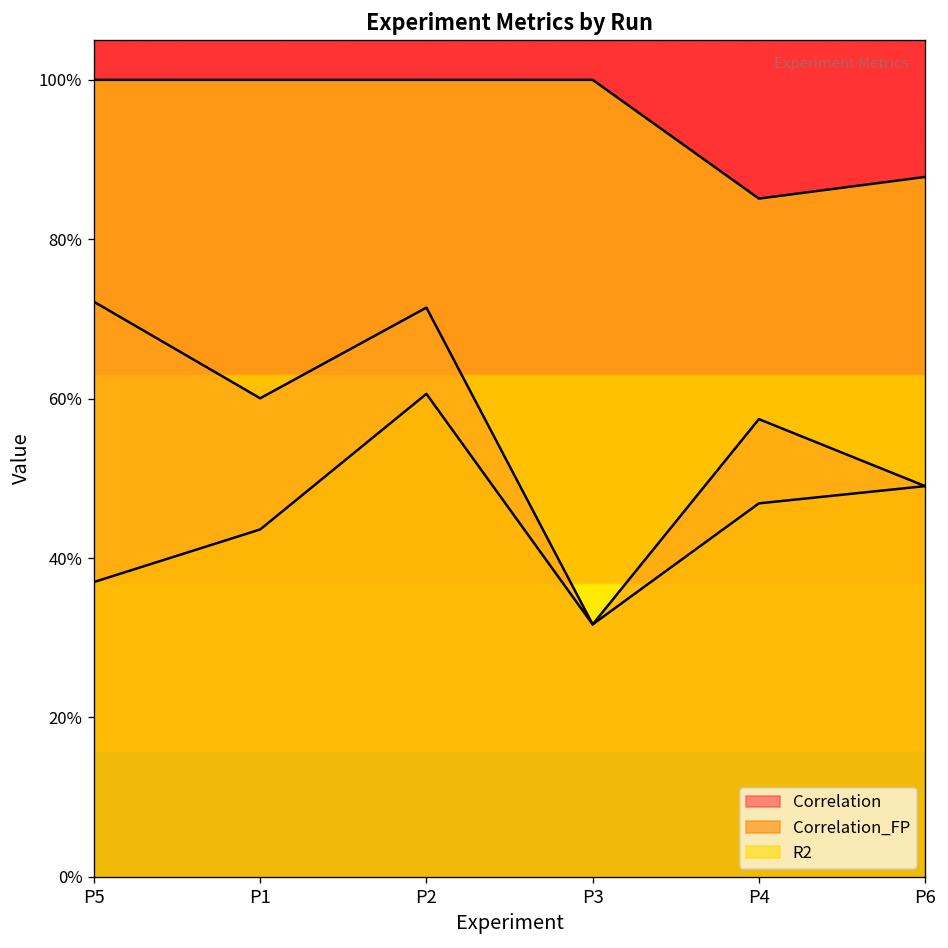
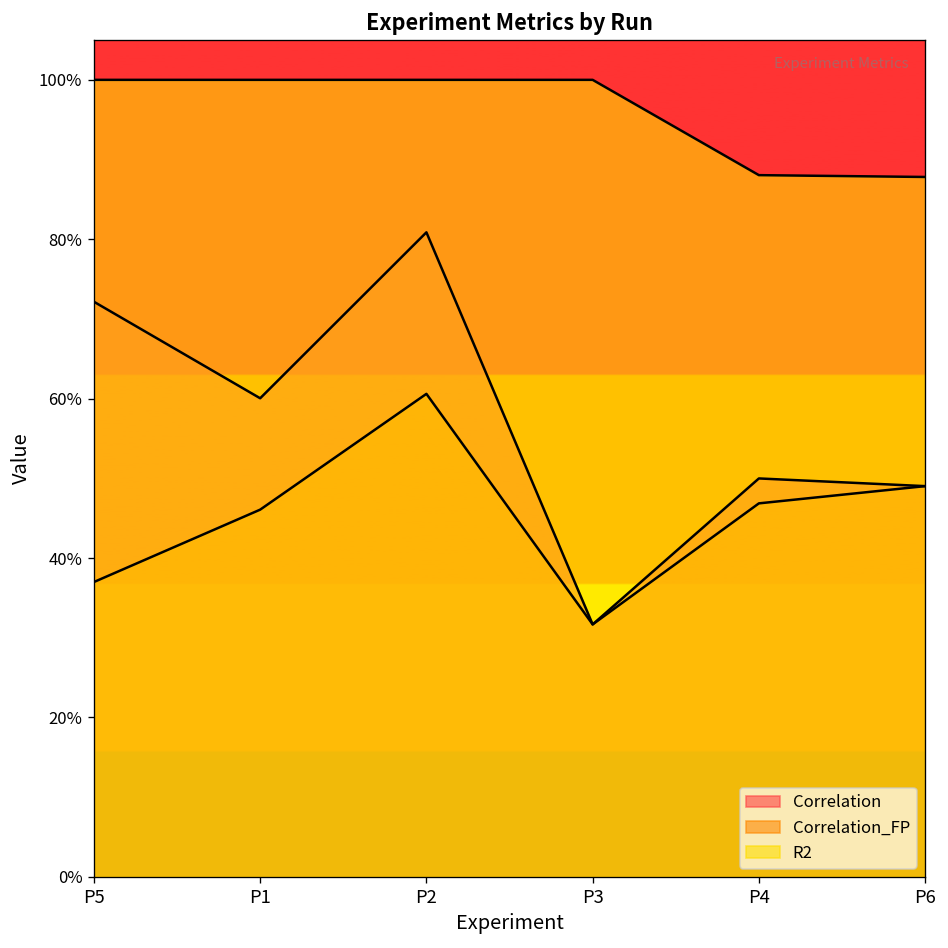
  {
    "Correlation": {
      "P5": "72%",
      "P1": "60%",
-     "P2": "71%",
-     "P4": "57%"
+     "P2": "81%",
+     "P4": "50%"
    },
    "Correlation_FP": {
      "P5": "37%",
-     "P1": "44%",
+     "P1": "46%",
      "P2": "61%",
      "P4": "47%"
    },
    "R2": {
      "P5": "100%",
      "P1": "100%",
      "P2": "100%",
      "P3": "100%",
-     "P4": "85%",
+     "P4": "88%",
      "P6": "88%"
    }
  }
